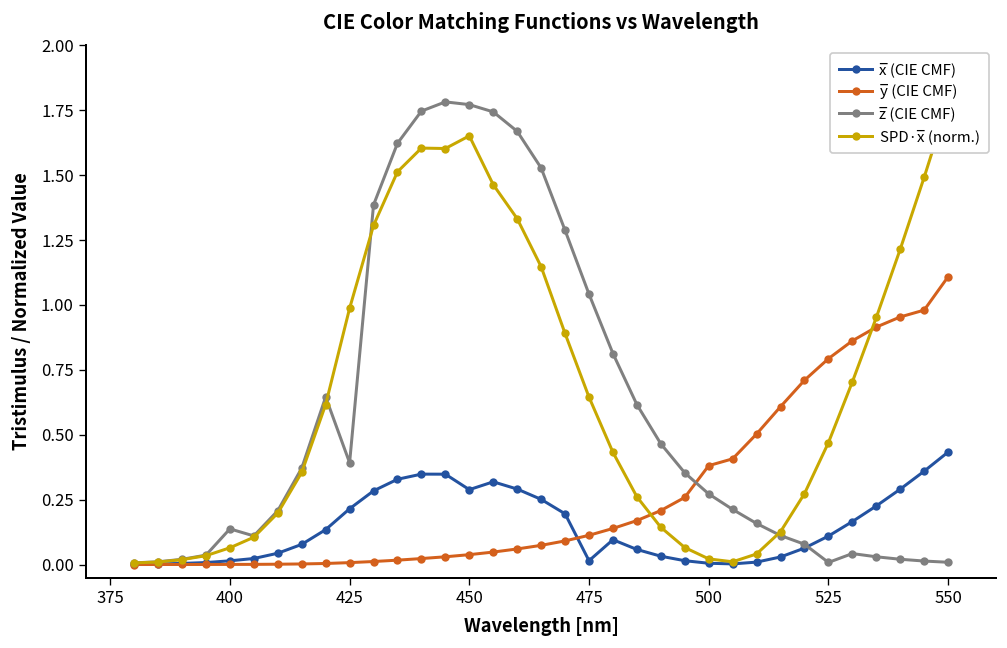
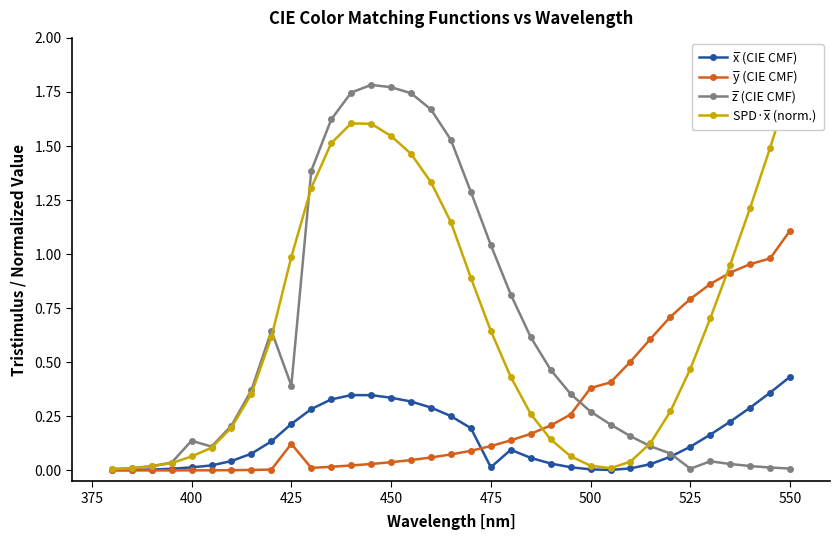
  {
    "x̅ (CIE CMF)": {
      "400": 0.01,
      "425": 0.21,
-     "450": 0.29,
+     "450": 0.34,
      "475": 0.01,
      "500": 0.00,
      "525": 0.11,
      "550": 0.43
    },
    "y̅ (CIE CMF)": {
      "400": 0.00,
-     "425": 0.01,
+     "425": 0.12,
      "450": 0.04,
      "475": 0.11,
      "500": 0.38,
      "525": 0.79,
      "550": 1.11
    },
    "z̅ (CIE CMF)": {
      "400": 0.14,
      "425": 0.39,
      "450": 1.77,
      "475": 1.04,
      "500": 0.27,
      "525": 0.01,
      "550": 0.01
    },
    "SPD·x̅ (norm.)": {
      "400": 0.06,
      "425": 0.99,
-     "450": 1.65,
+     "450": 1.55,
      "475": 0.65,
      "500": 0.02,
      "525": 0.47
    }
  }
